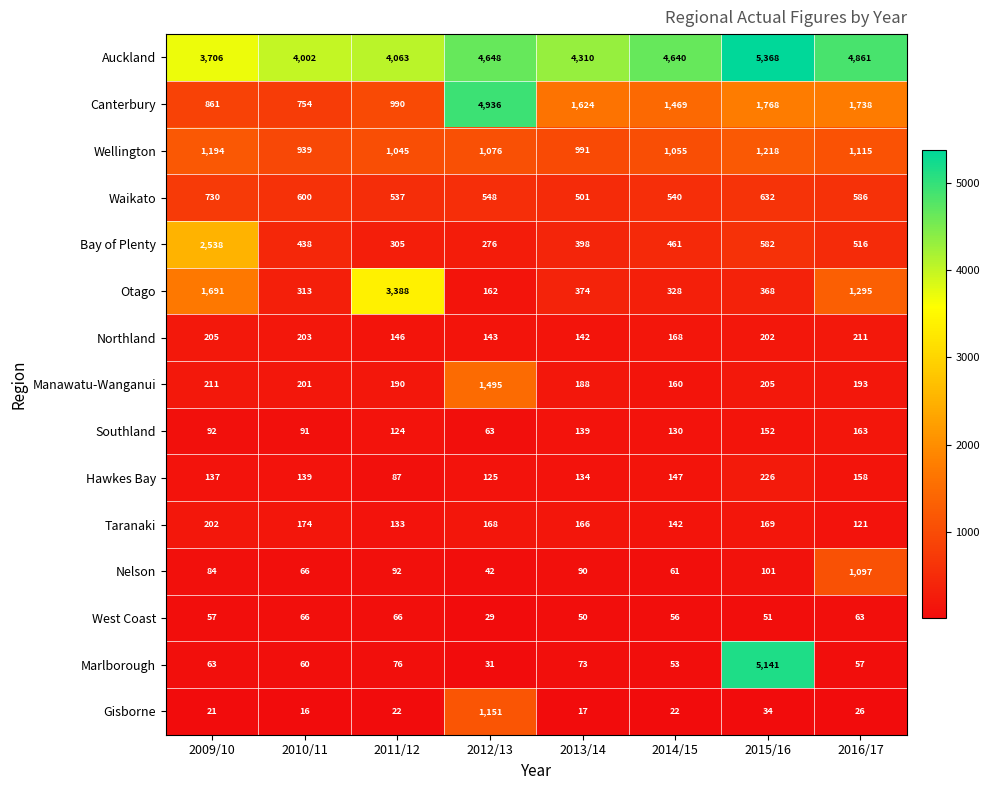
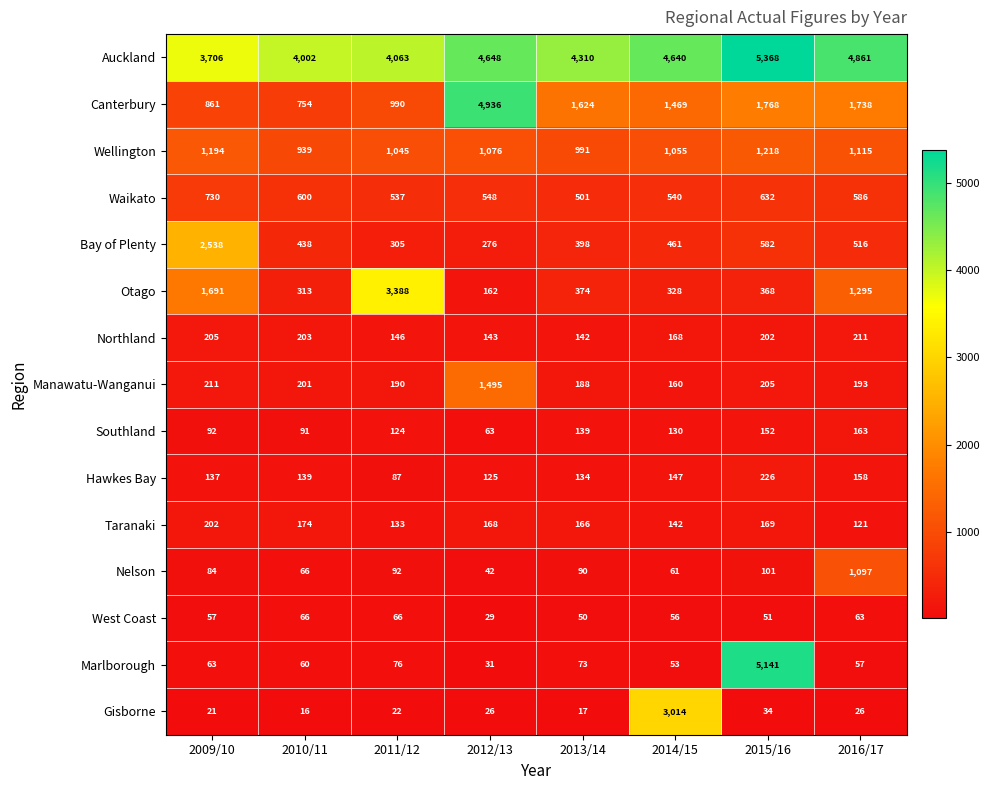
  {
    "Auckland": {
      "2009/10": "3,706",
      "2010/11": "4,002",
      "2011/12": "4,063",
      "2012/13": "4,648",
      "2013/14": "4,310",
      "2014/15": "4,640",
      "2015/16": "5,368",
      "2016/17": "4,861"
    },
    "Canterbury": {
      "2009/10": "861",
      "2010/11": "754",
      "2011/12": "990",
      "2012/13": "4,936",
      "2013/14": "1,624",
      "2014/15": "1,469",
      "2015/16": "1,768",
      "2016/17": "1,738"
    },
    "Wellington": {
      "2009/10": "1,194",
      "2010/11": "939",
      "2011/12": "1,045",
      "2012/13": "1,076",
      "2013/14": "991",
      "2014/15": "1,055",
      "2015/16": "1,218",
      "2016/17": "1,115"
    },
    "Waikato": {
      "2009/10": "730",
      "2010/11": "600",
      "2011/12": "537",
      "2012/13": "548",
      "2013/14": "501",
      "2014/15": "540",
      "2015/16": "632",
      "2016/17": "586"
    },
    "Bay of Plenty": {
      "2009/10": "2,538",
      "2010/11": "438",
      "2011/12": "305",
      "2012/13": "276",
      "2013/14": "398",
      "2014/15": "461",
      "2015/16": "582",
      "2016/17": "516"
    },
    "Otago": {
      "2009/10": "1,691",
      "2010/11": "313",
      "2011/12": "3,388",
      "2012/13": "162",
      "2013/14": "374",
      "2014/15": "328",
      "2015/16": "368",
      "2016/17": "1,295"
    },
    "Northland": {
      "2009/10": "205",
      "2010/11": "203",
      "2011/12": "146",
      "2012/13": "143",
      "2013/14": "142",
      "2014/15": "168",
      "2015/16": "202",
      "2016/17": "211"
    },
    "Manawatu-Wanganui": {
      "2009/10": "211",
      "2010/11": "201",
      "2011/12": "190",
      "2012/13": "1,495",
      "2013/14": "188",
      "2014/15": "160",
      "2015/16": "205",
      "2016/17": "193"
    },
    "Southland": {
      "2009/10": "92",
      "2010/11": "91",
      "2011/12": "124",
      "2012/13": "63",
      "2013/14": "139",
      "2014/15": "130",
      "2015/16": "152",
      "2016/17": "163"
    },
    "Hawkes Bay": {
      "2009/10": "137",
      "2010/11": "139",
      "2011/12": "87",
      "2012/13": "125",
      "2013/14": "134",
      "2014/15": "147",
      "2015/16": "226",
      "2016/17": "158"
    },
    "Taranaki": {
      "2009/10": "202",
      "2010/11": "174",
      "2011/12": "133",
      "2012/13": "168",
      "2013/14": "166",
      "2014/15": "142",
      "2015/16": "169",
      "2016/17": "121"
    },
    "Nelson": {
      "2009/10": "84",
      "2010/11": "66",
      "2011/12": "92",
      "2012/13": "42",
      "2013/14": "90",
      "2014/15": "61",
      "2015/16": "101",
      "2016/17": "1,097"
    },
    "West Coast": {
      "2009/10": "57",
      "2010/11": "66",
      "2011/12": "66",
      "2012/13": "29",
      "2013/14": "50",
      "2014/15": "56",
      "2015/16": "51",
      "2016/17": "63"
    },
    "Marlborough": {
      "2009/10": "63",
      "2010/11": "60",
      "2011/12": "76",
      "2012/13": "31",
      "2013/14": "73",
      "2014/15": "53",
      "2015/16": "5,141",
      "2016/17": "57"
    },
    "Gisborne": {
      "2009/10": "21",
      "2010/11": "16",
      "2011/12": "22",
-     "2012/13": "1,151",
+     "2012/13": "26",
      "2013/14": "17",
-     "2014/15": "22",
+     "2014/15": "3,014",
      "2015/16": "34",
      "2016/17": "26"
    }
  }
